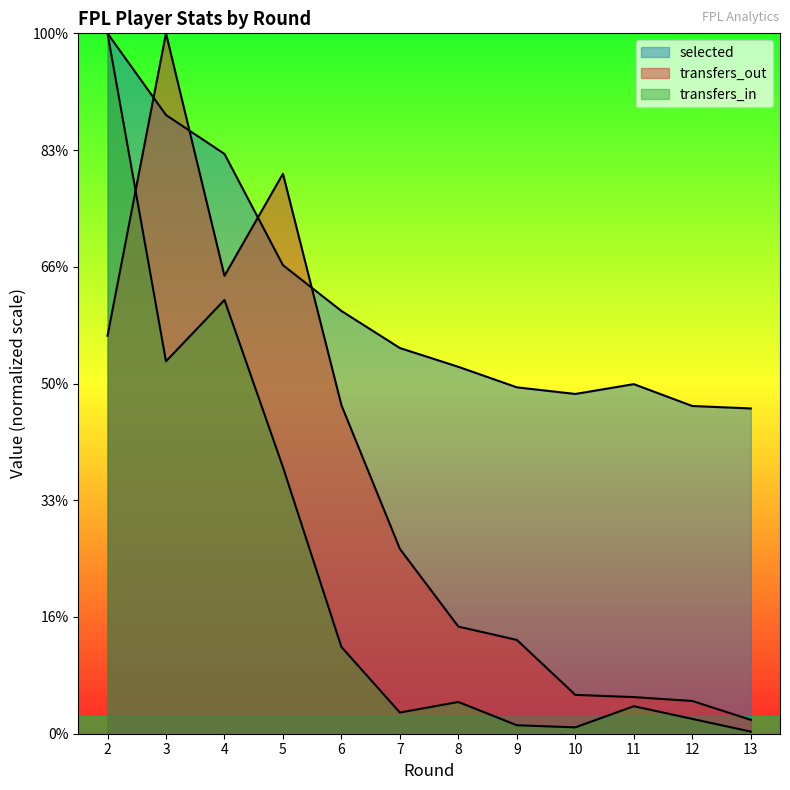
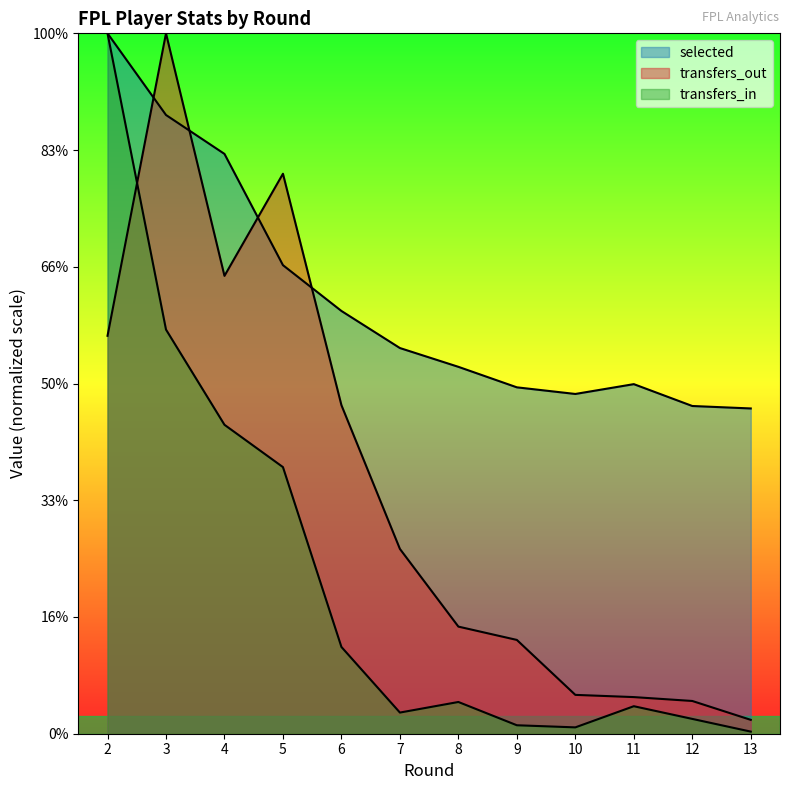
  {
    "selected": {
      "3": "88%",
      "4": "83%",
      "5": "67%",
      "6": "60%",
      "7": "55%",
      "8": "52%",
      "9": "49%",
      "10": "49%",
      "11": "50%",
      "12": "47%",
      "13": "46%"
    },
    "transfers_out": {
      "2": "57%",
      "3": "100%",
      "4": "65%",
      "5": "80%",
      "6": "47%",
      "7": "26%",
      "8": "15%",
      "9": "13%",
      "10": "6%",
      "11": "5%",
      "12": "5%"
    },
    "transfers_in": {
-     "3": "53%",
-     "4": "62%",
+     "3": "58%",
+     "4": "44%",
      "5": "38%",
      "6": "12%",
      "7": "3%",
      "8": "5%",
      "11": "4%"
    }
  }
